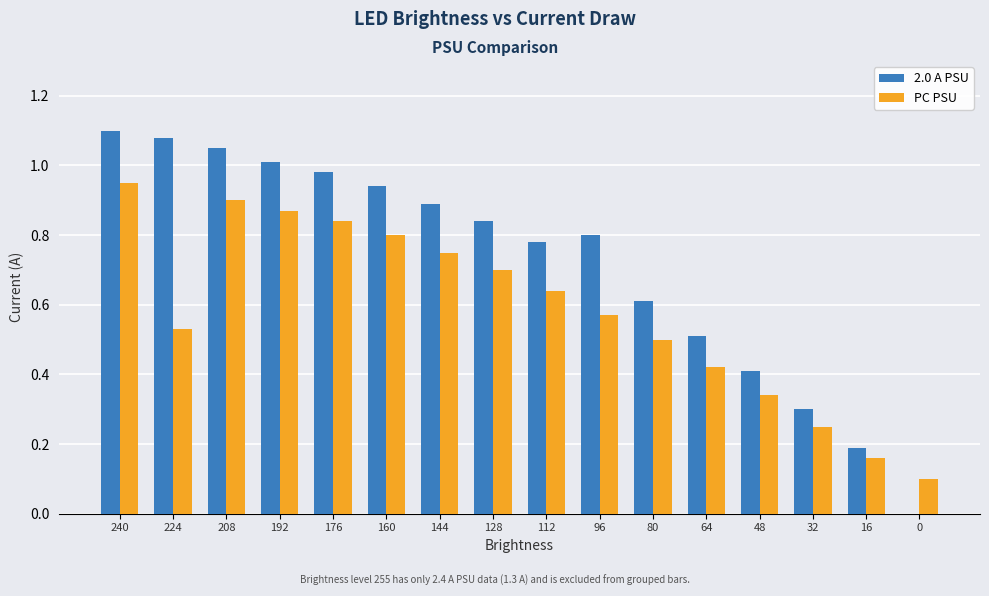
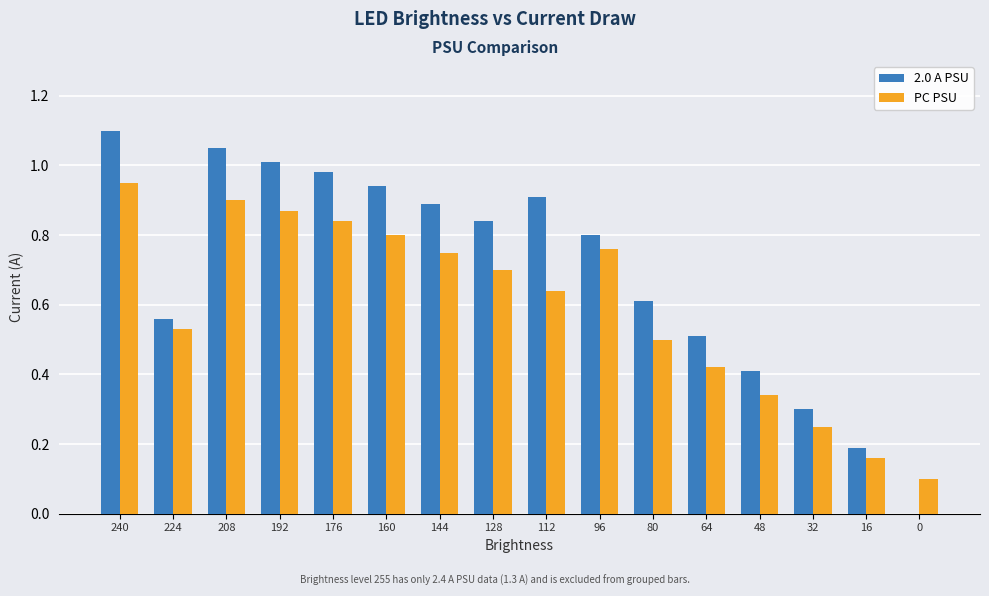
  {
    "2.0 A PSU": {
      "240": 1.10,
-     "224": 1.08,
+     "224": 0.56,
      "208": 1.05,
      "192": 1.01,
      "176": 0.98,
      "160": 0.94,
      "144": 0.89,
      "128": 0.84,
-     "112": 0.78,
+     "112": 0.91,
      "96": 0.80,
      "80": 0.61,
      "64": 0.51,
      "48": 0.41,
      "32": 0.30,
      "16": 0.19,
      "0": 0.00
    },
    "PC PSU": {
      "240": 0.95,
      "224": 0.53,
      "208": 0.90,
      "192": 0.87,
      "176": 0.84,
      "160": 0.80,
      "144": 0.75,
      "128": 0.70,
      "112": 0.64,
-     "96": 0.57,
+     "96": 0.76,
      "80": 0.50,
      "64": 0.42,
      "48": 0.34,
      "32": 0.25,
      "16": 0.16,
      "0": 0.10
    }
  }
